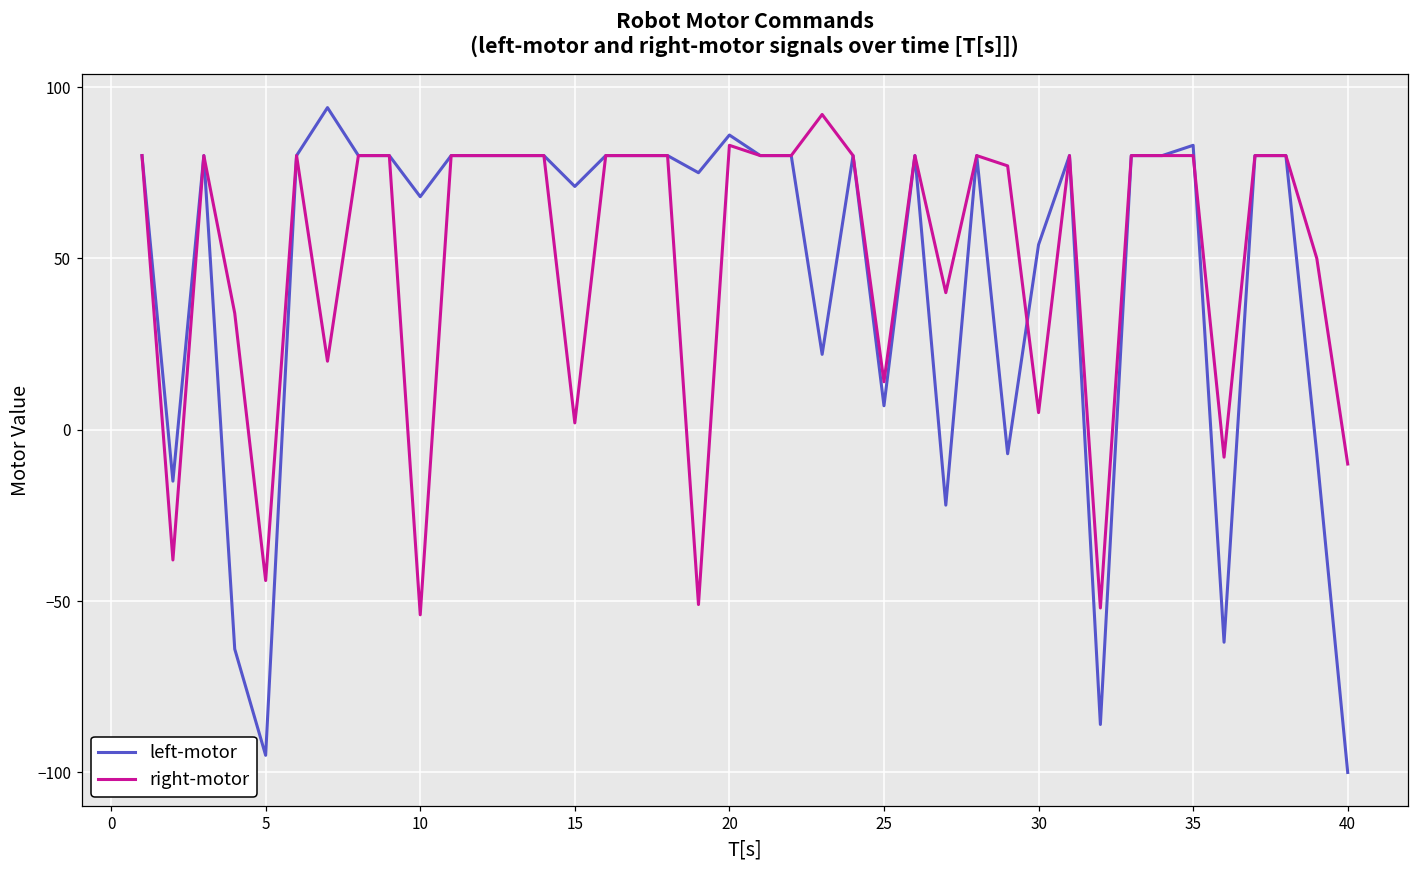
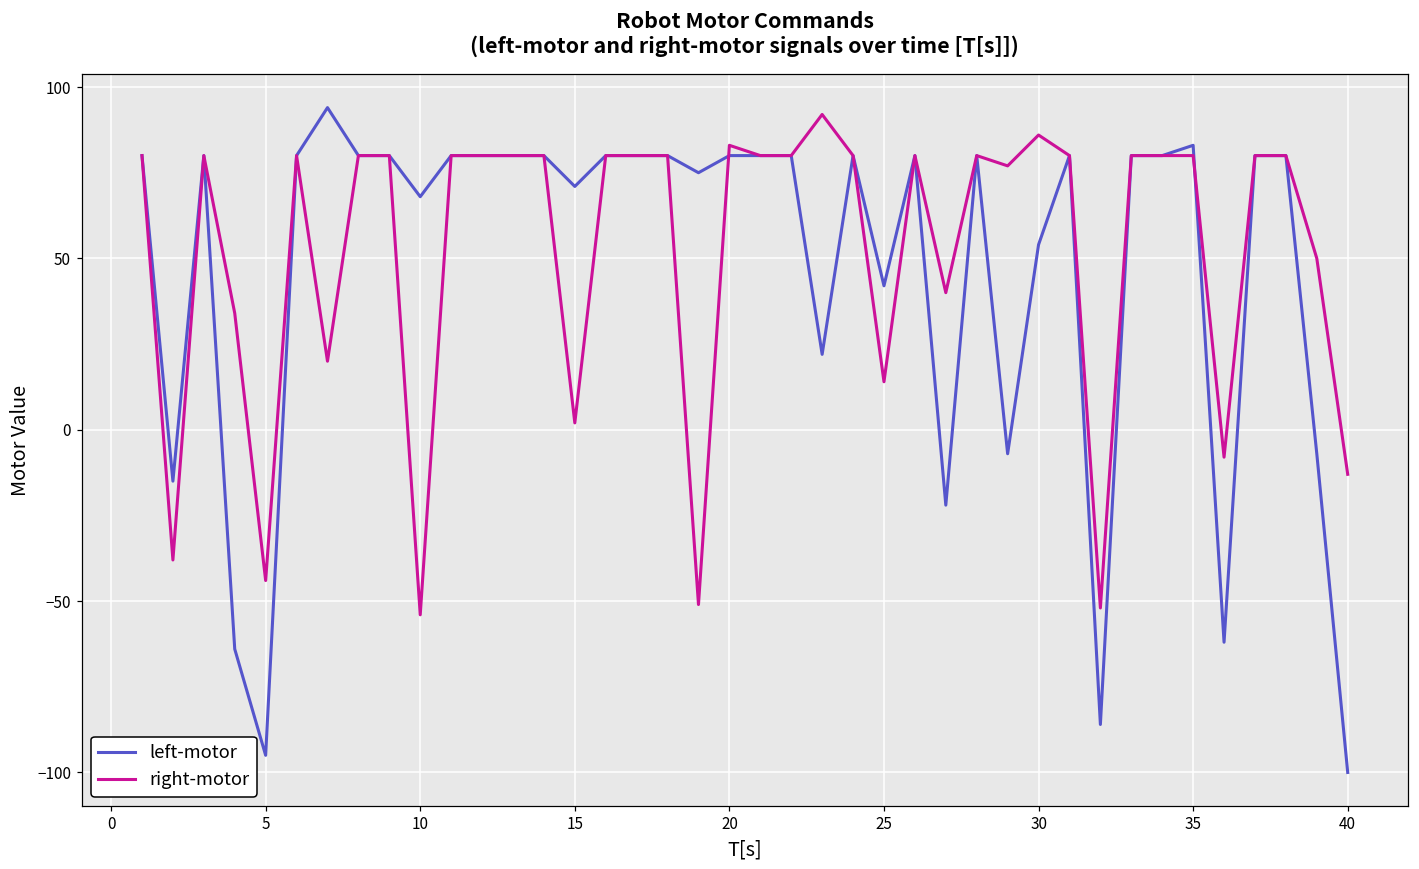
  {
    "left-motor": {
      "5": -95,
      "10": 68,
      "15": 71,
-     "20": 86,
-     "25": 7,
+     "20": 80,
+     "25": 42,
      "30": 54,
      "35": 83,
      "40": -100
    },
    "right-motor": {
      "5": -44,
      "10": -54,
      "15": 2,
      "20": 83,
      "25": 14,
-     "30": 5,
+     "30": 86,
      "35": 80,
-     "40": -10
+     "40": -13
    }
  }
